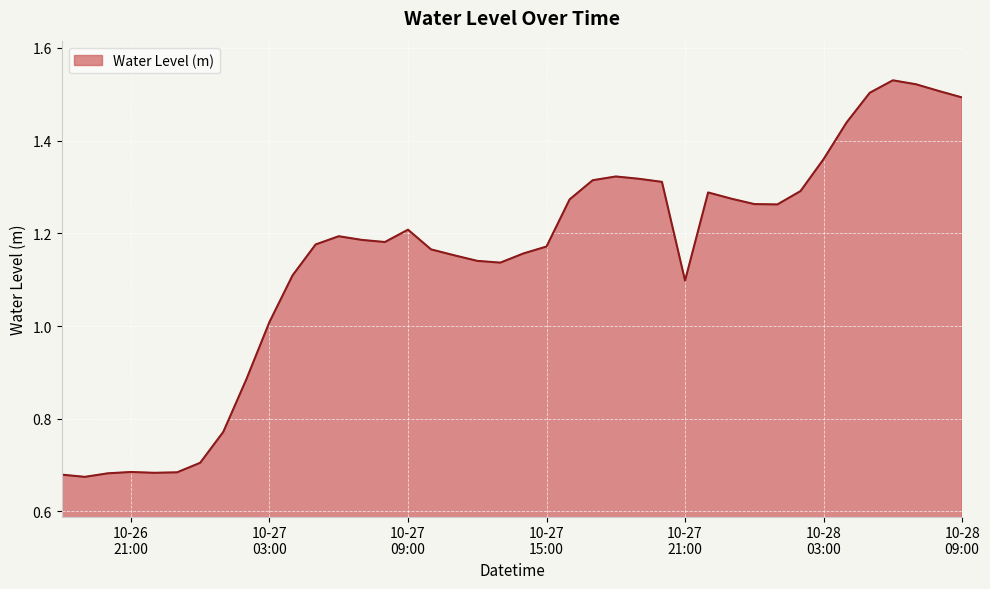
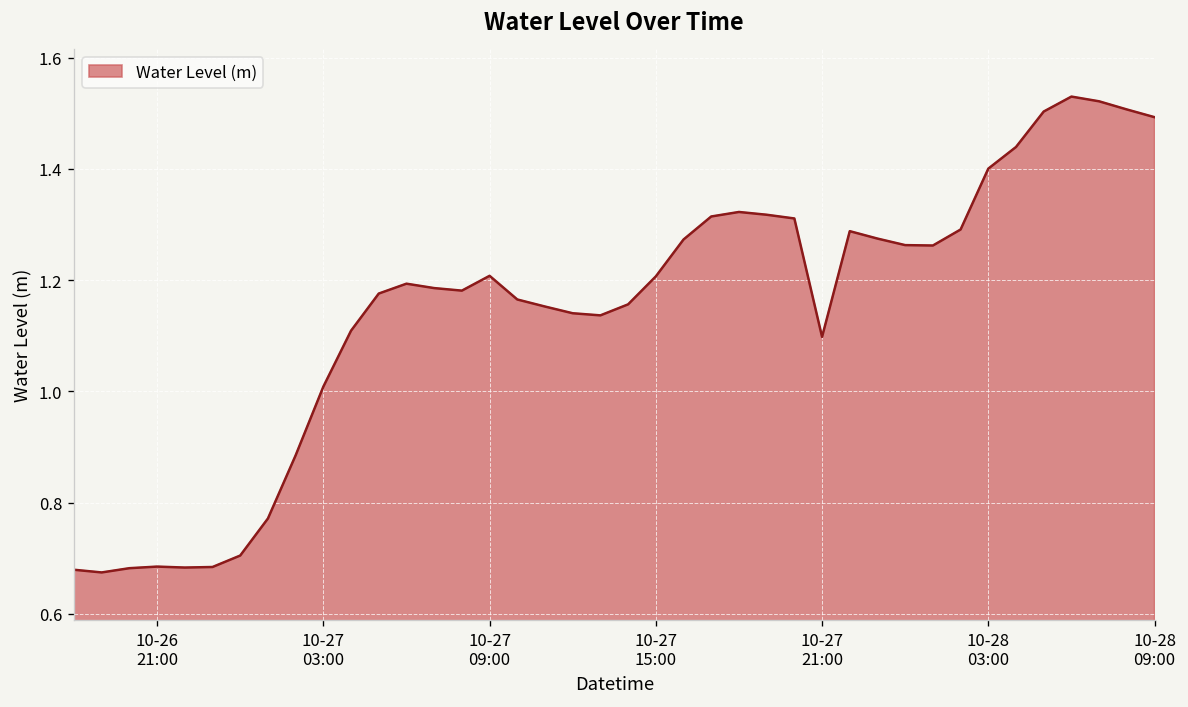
  {
    "10-26 21:00": 0.69,
    "10-27 03:00": 1.01,
    "10-27 09:00": 1.21,
-   "10-27 15:00": 1.17,
+   "10-27 15:00": 1.21,
    "10-27 21:00": 1.10,
-   "10-28 03:00": 1.36,
+   "10-28 03:00": 1.40,
    "10-28 09:00": 1.49
  }
